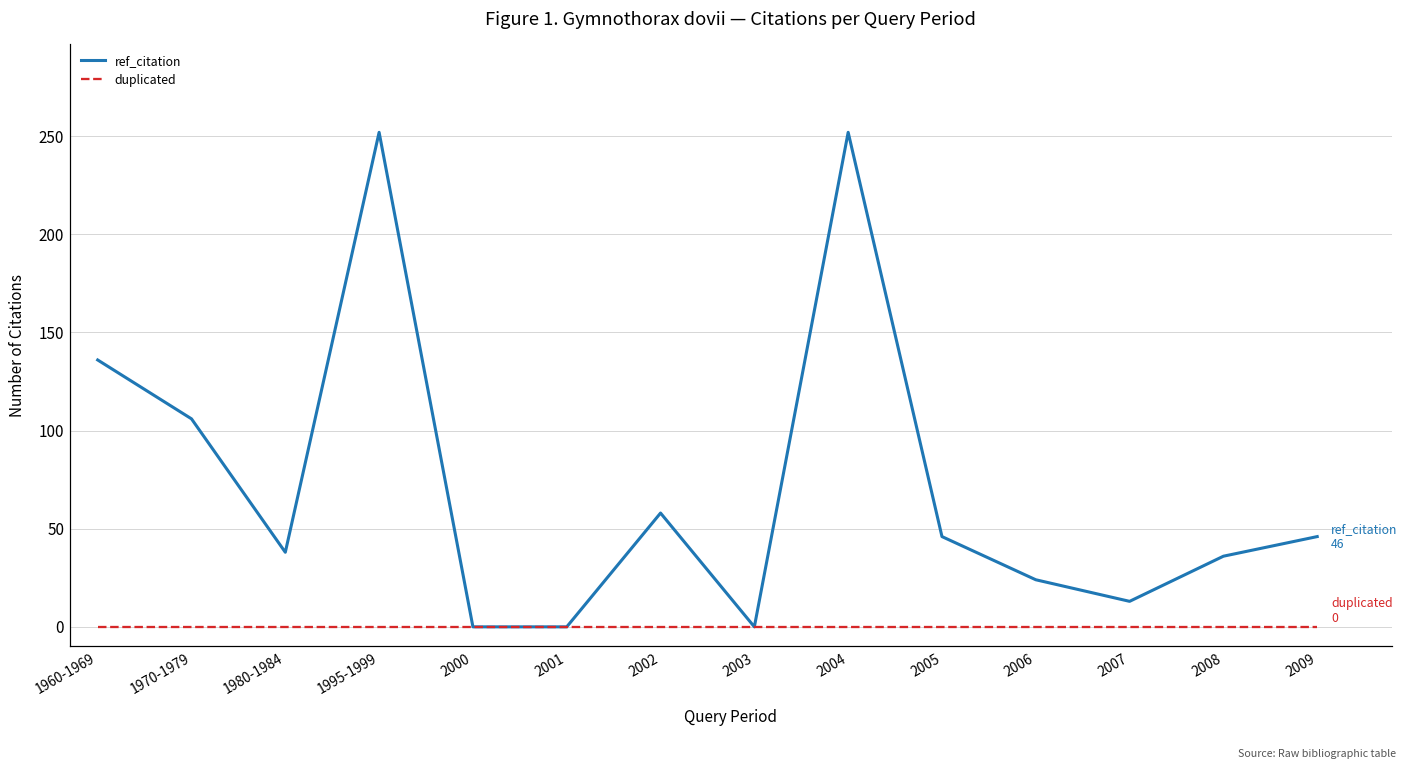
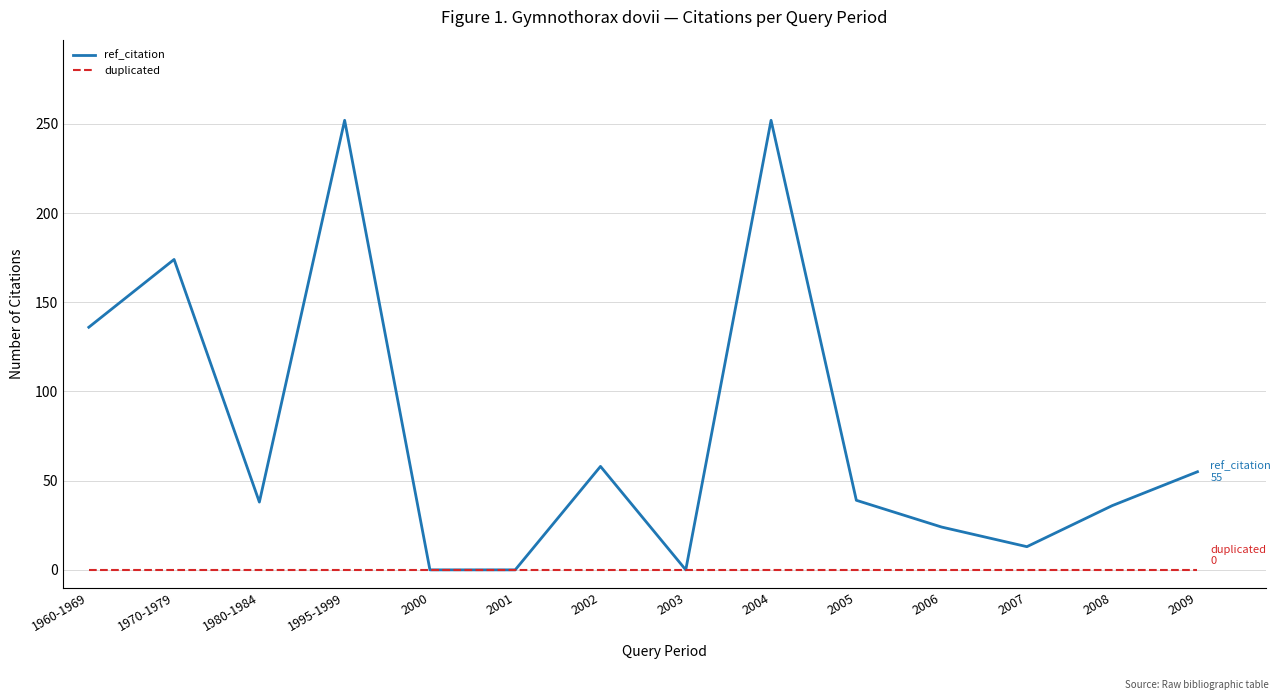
  {
    "ref_citation": {
-     "1970-1979": 106,
-     "2005": 46,
-     "2009": 46
+     "1970-1979": 174,
+     "2005": 39,
+     "2009": 55
    },
    "duplicated": {
      "2009": 0
    }
  }
